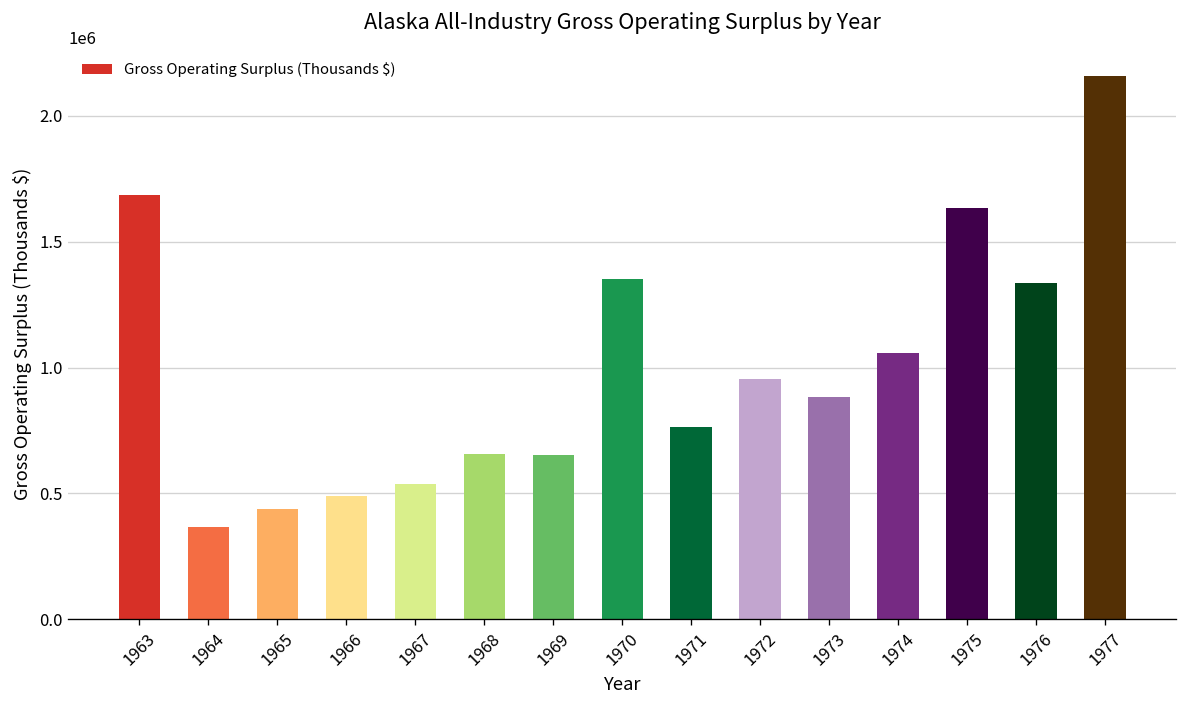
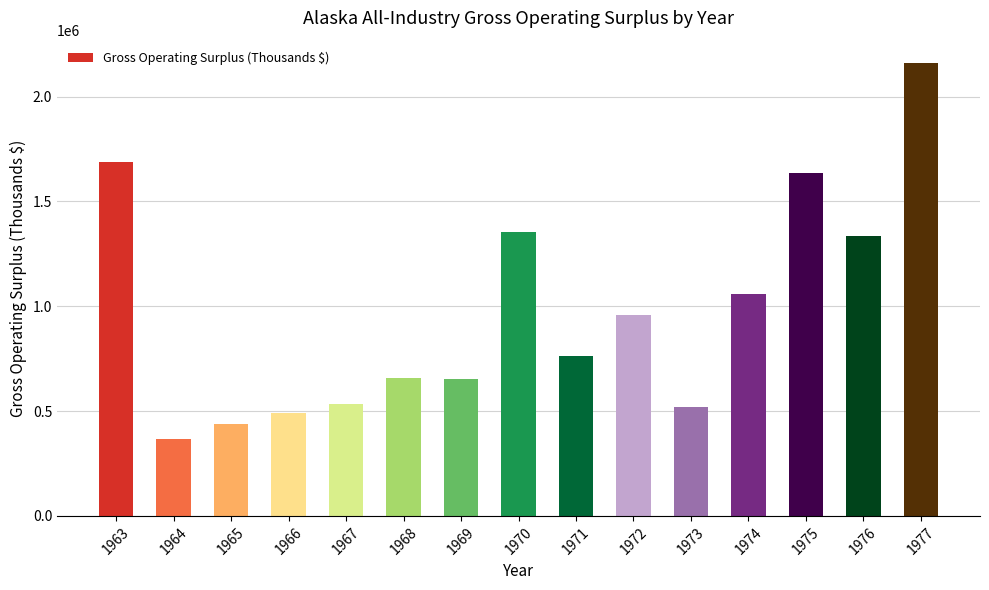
  {
    "1963": 1690000,
    "1964": 370000,
    "1965": 440000,
    "1966": 490000,
    "1967": 540000,
    "1968": 660000,
    "1969": 650000,
    "1970": 1350000,
    "1971": 770000,
    "1972": 960000,
-   "1973": 880000,
+   "1973": 520000,
    "1974": 1060000,
    "1975": 1630000,
    "1976": 1330000,
    "1977": 2160000
  }
